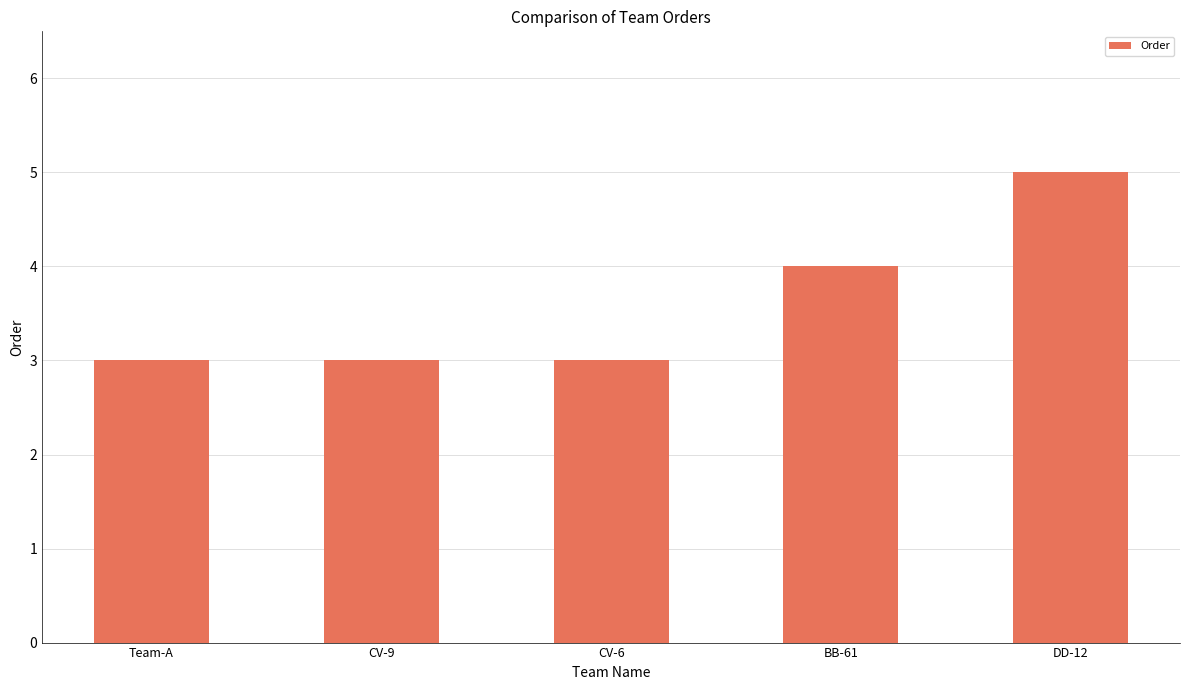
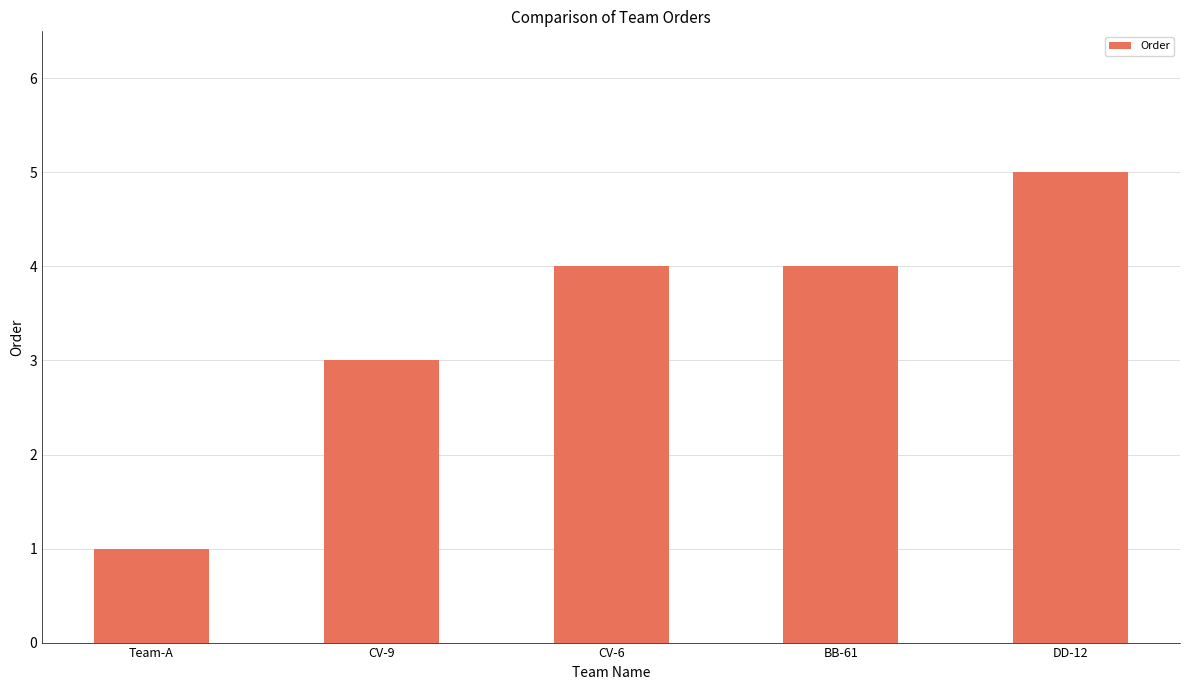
  {
-   "Team-A": 3,
+   "Team-A": 1,
    "CV-9": 3,
-   "CV-6": 3,
+   "CV-6": 4,
    "BB-61": 4,
    "DD-12": 5
  }
